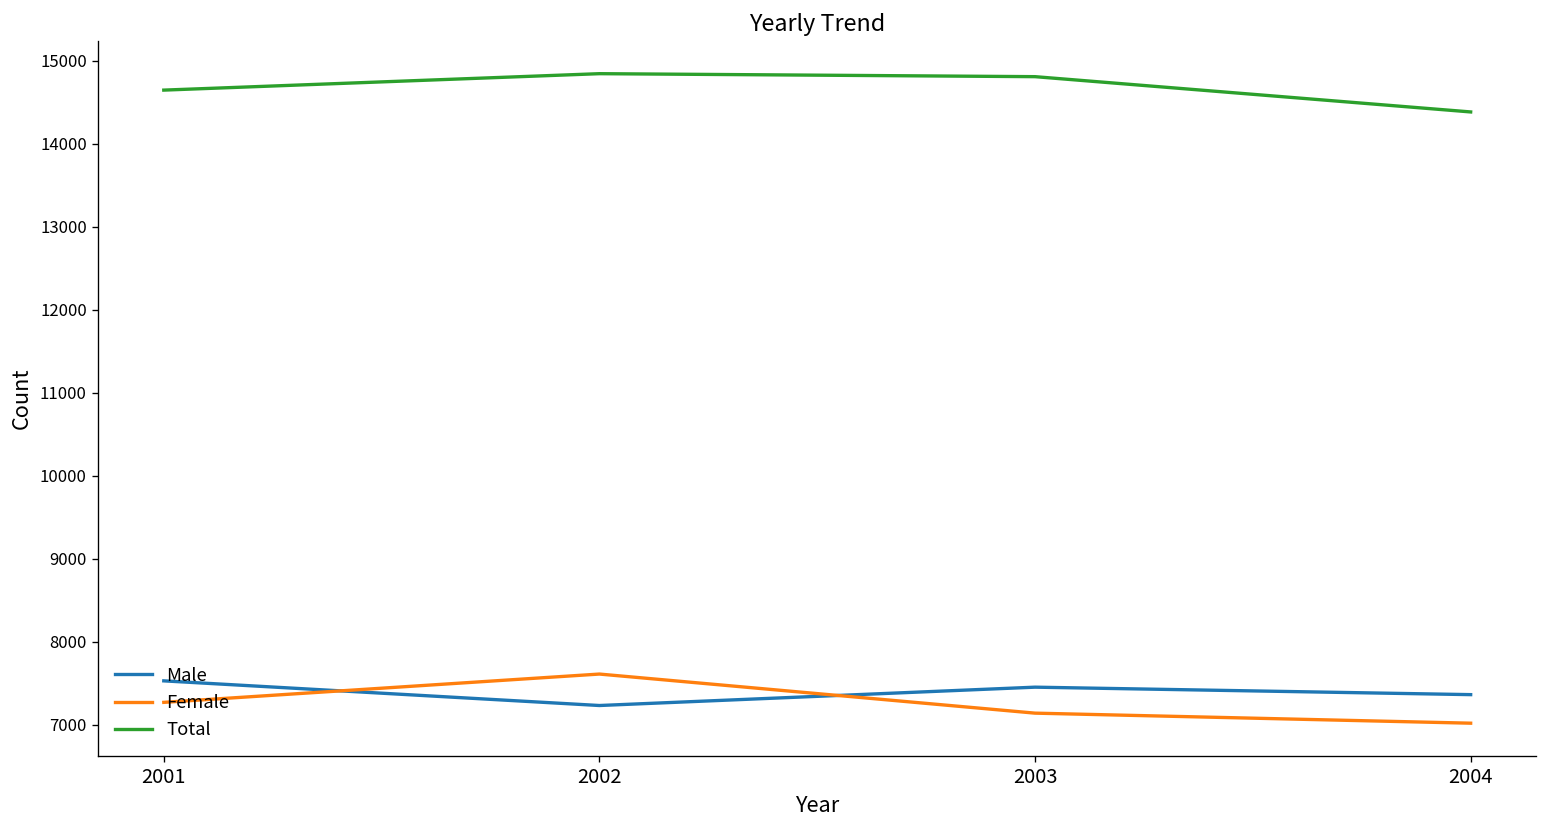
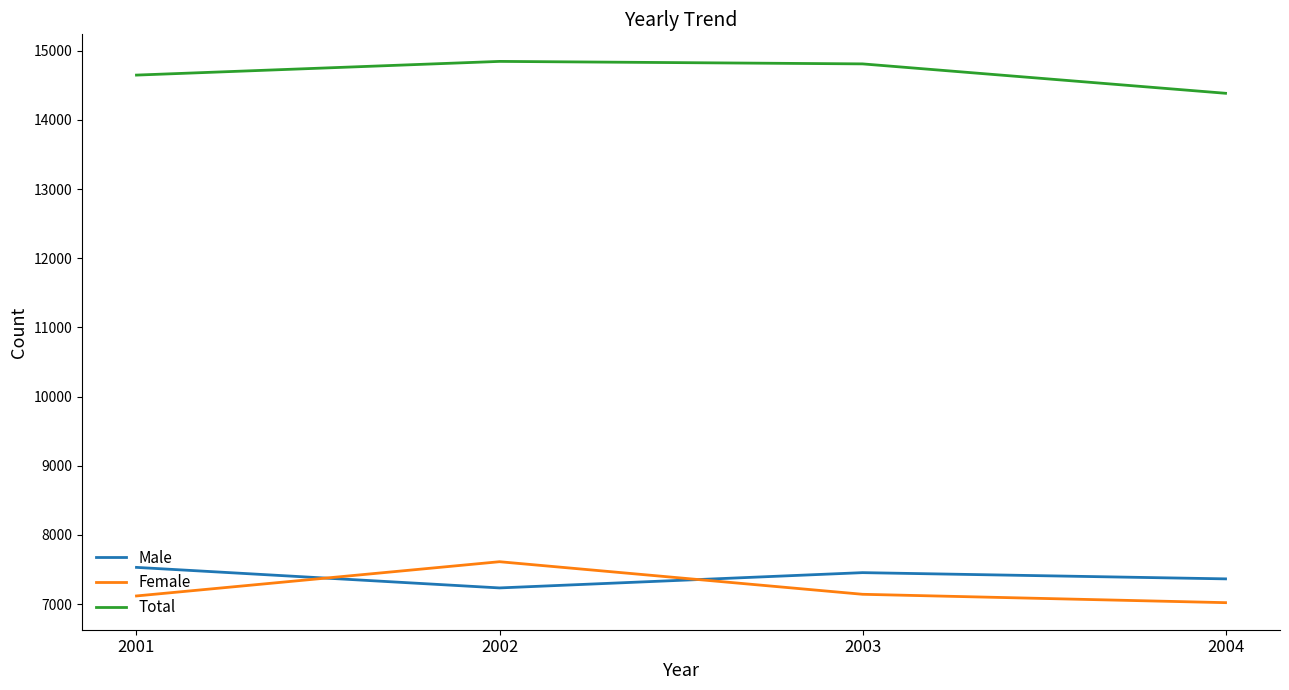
  {
    "Male": {
      "2001": 7500,
      "2002": 7200,
      "2003": 7500,
      "2004": 7400
    },
    "Female": {
-     "2001": 7300,
+     "2001": 7100,
      "2002": 7600,
      "2003": 7100,
      "2004": 7000
    },
    "Total": {
      "2001": 14600,
      "2002": 14800,
      "2003": 14800,
      "2004": 14400
    }
  }
